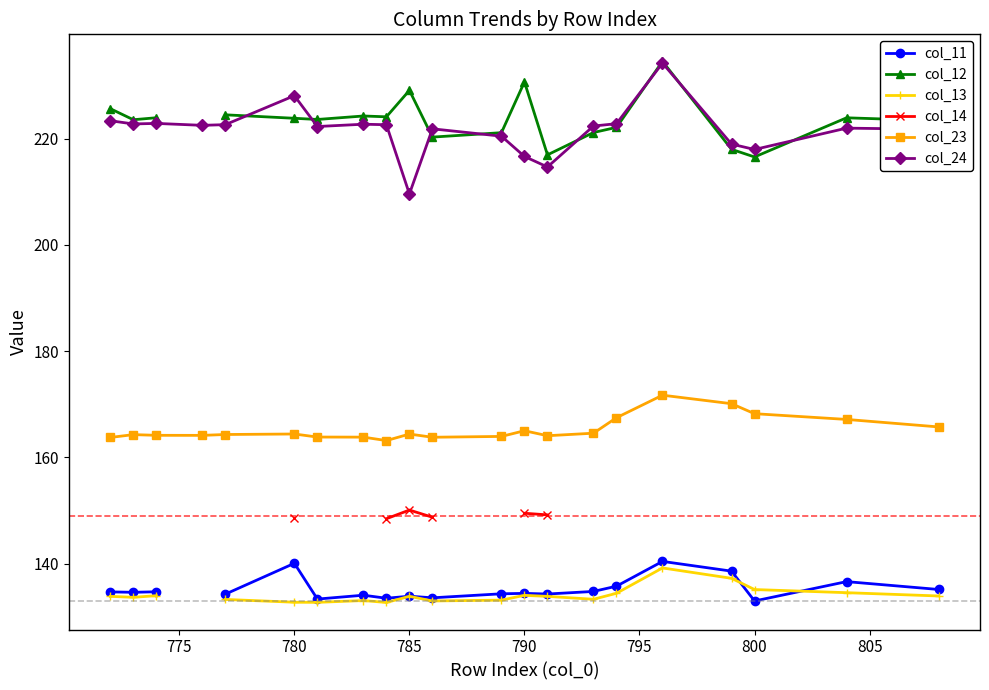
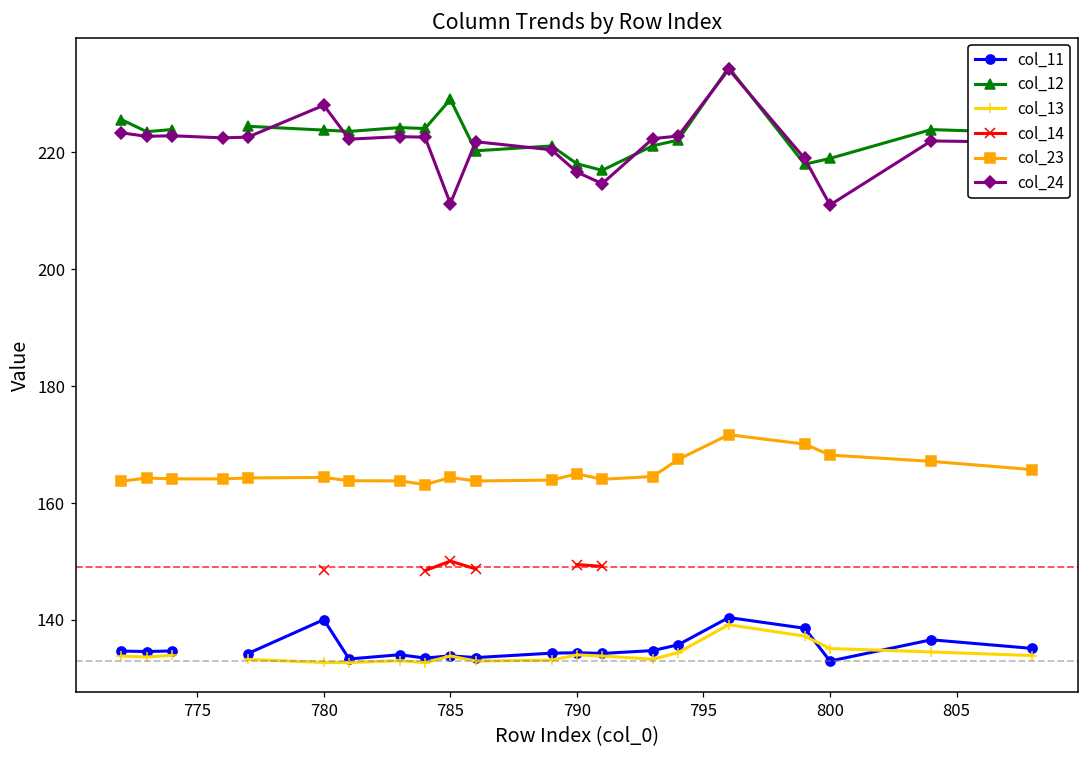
  {
    "col_11": {
      "780": 140,
      "800": 133
    },
    "col_12": {
      "780": 224,
      "785": 229,
-     "790": 231,
-     "800": 217
+     "790": 218,
+     "800": 219
    },
    "col_14": {
      "780": 149,
      "785": 150,
      "790": 149
    },
    "col_24": {
      "780": 228,
-     "785": 210,
+     "785": 211,
      "790": 217,
-     "800": 218
+     "800": 211
    }
  }
